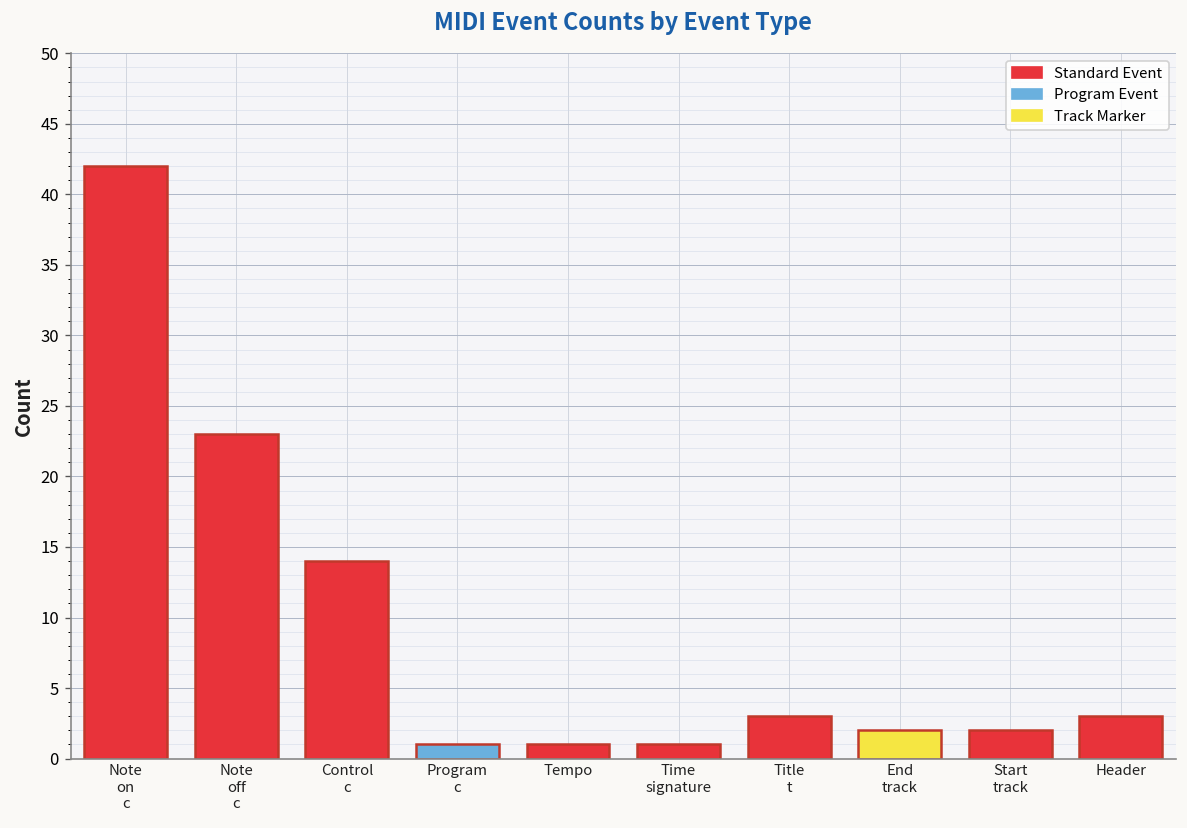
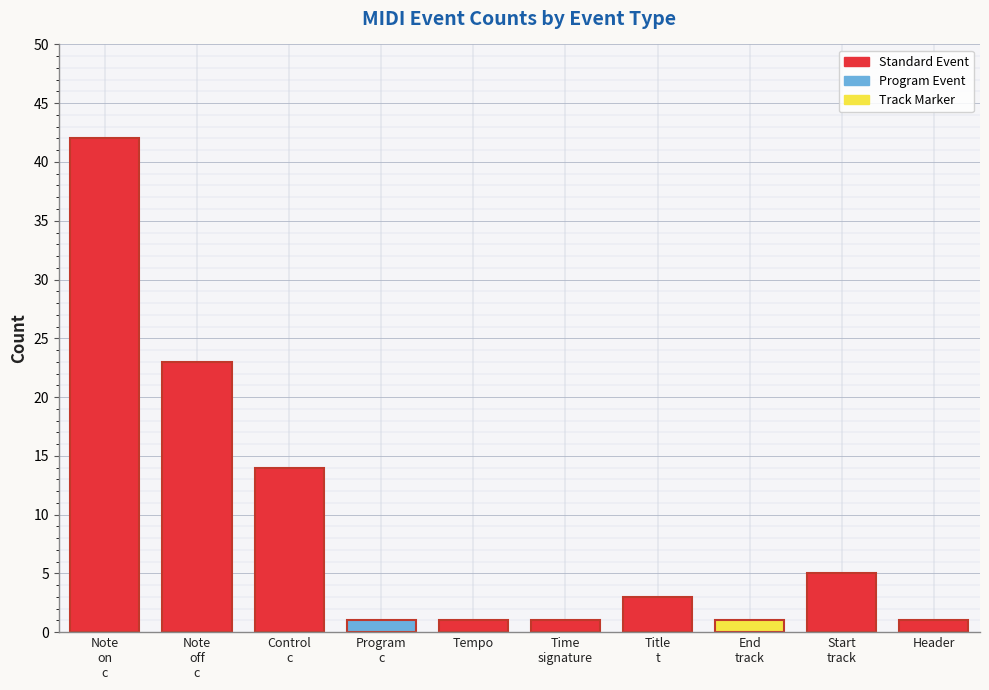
  {
    "Note on c": 42,
    "Note off c": 23,
    "Control c": 14,
    "Program c": 1,
    "Tempo": 1,
    "Time signature": 1,
    "Title t": 3,
-   "End track": 2,
-   "Start track": 2,
-   "Header": 3
+   "End track": 1,
+   "Start track": 5,
+   "Header": 1
  }
